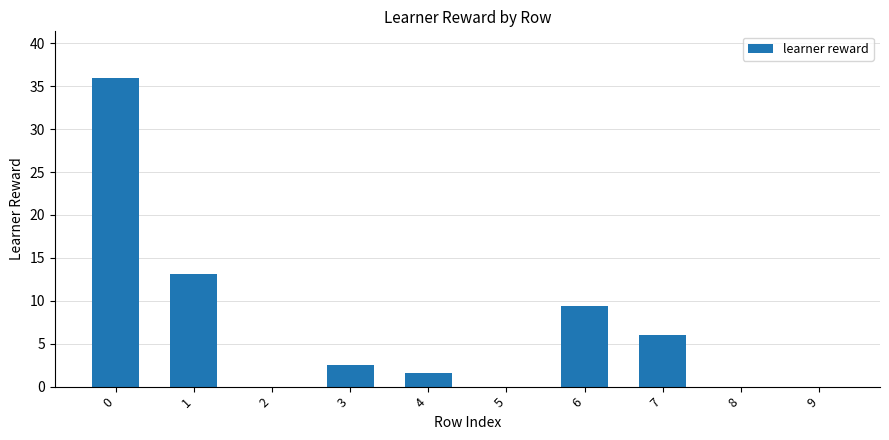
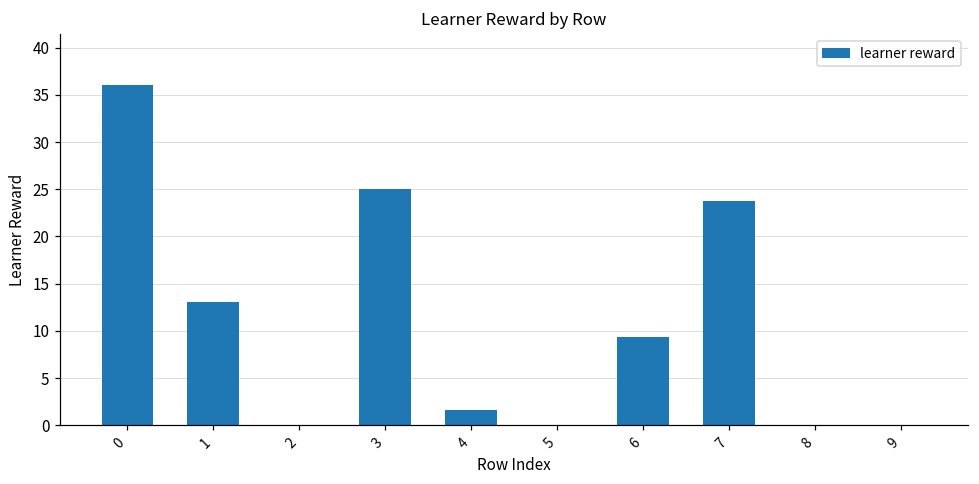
  {
    "0": 36,
    "1": 13,
    "2": 0,
-   "3": 3,
+   "3": 25,
    "4": 2,
    "5": 0,
    "6": 9,
-   "7": 6,
+   "7": 24,
    "8": 0,
    "9": 0
  }
